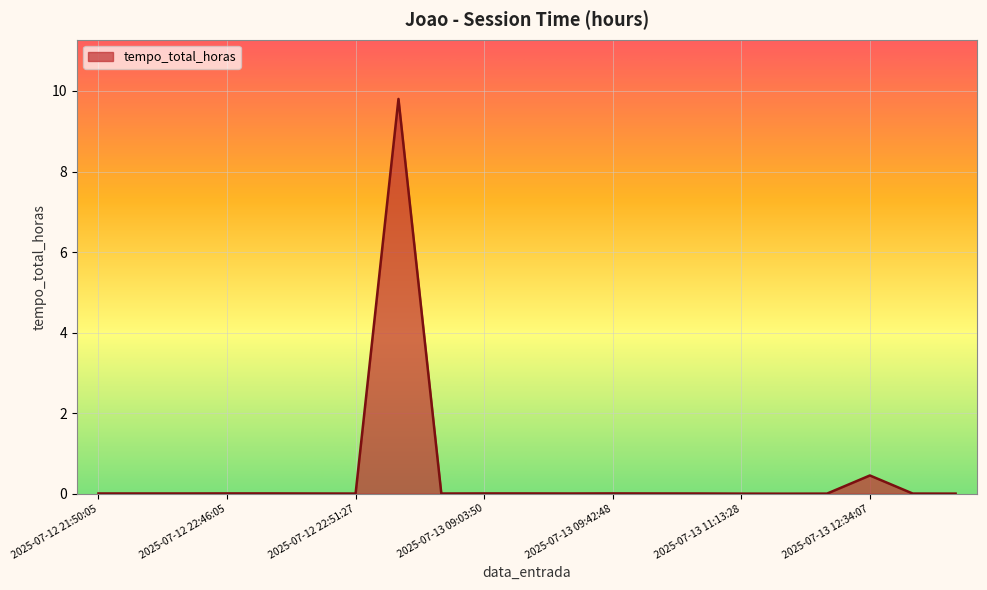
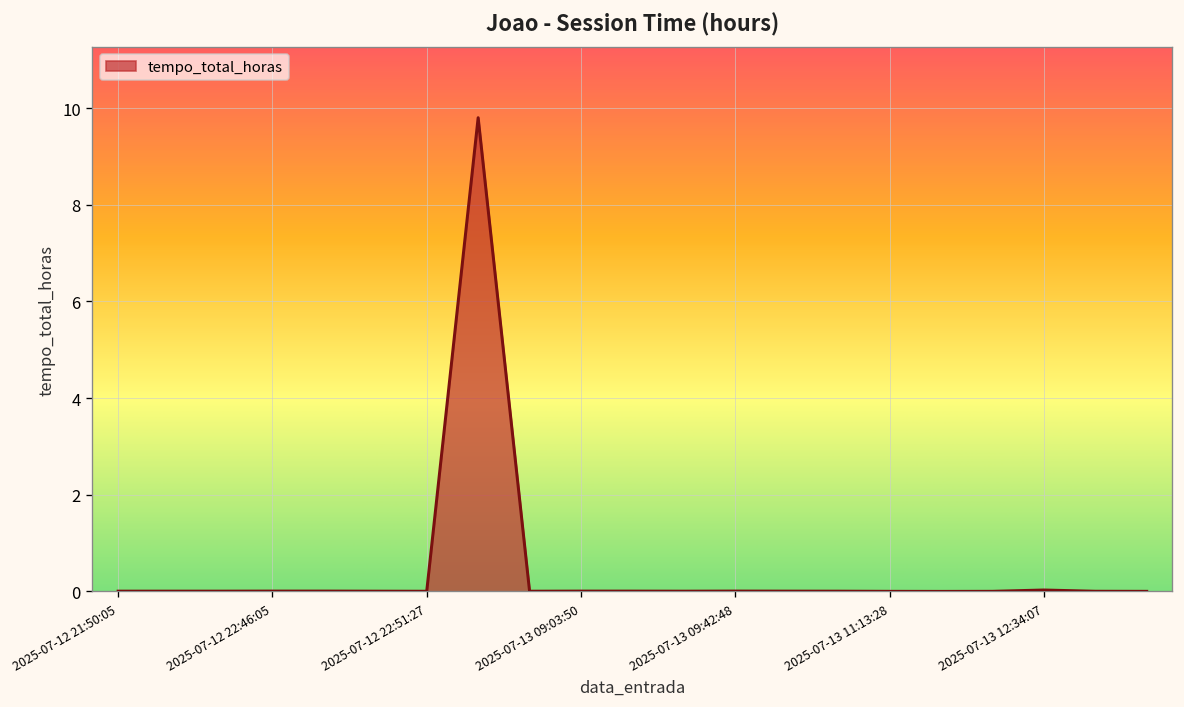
  {
    "2025-07-12 22:46:05": 0.0,
    "2025-07-12 22:51:27": 0.0,
    "2025-07-13 09:03:50": 0.0,
    "2025-07-13 09:42:48": 0.0,
    "2025-07-13 11:13:28": 0.0,
-   "2025-07-13 12:34:07": 0.5
+   "2025-07-13 12:34:07": 0.0
  }
